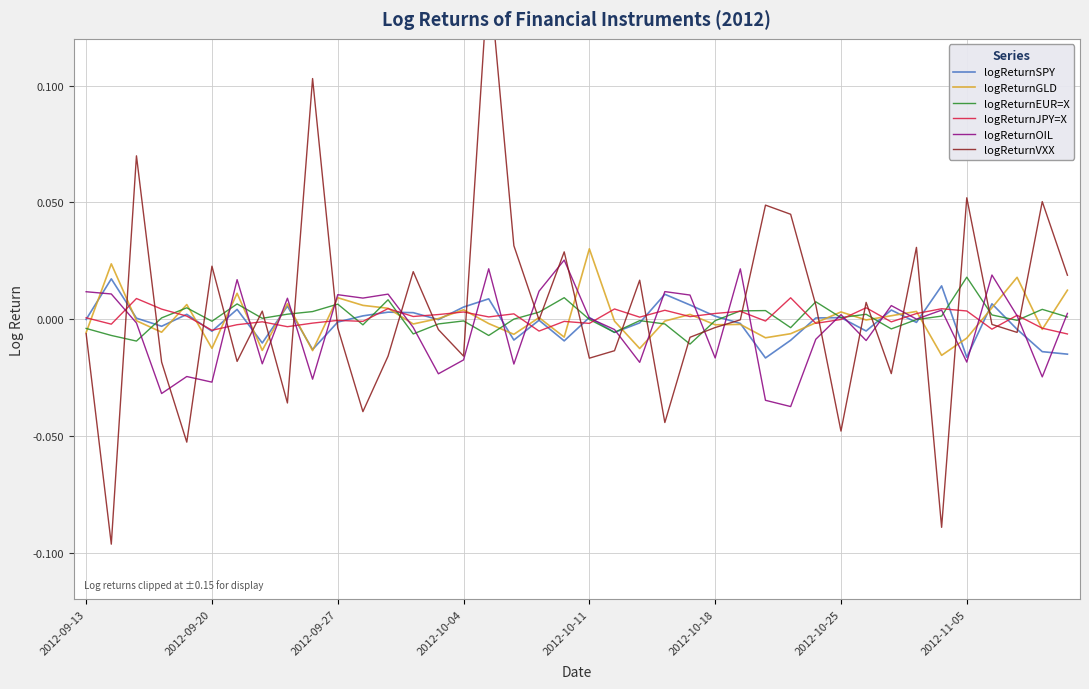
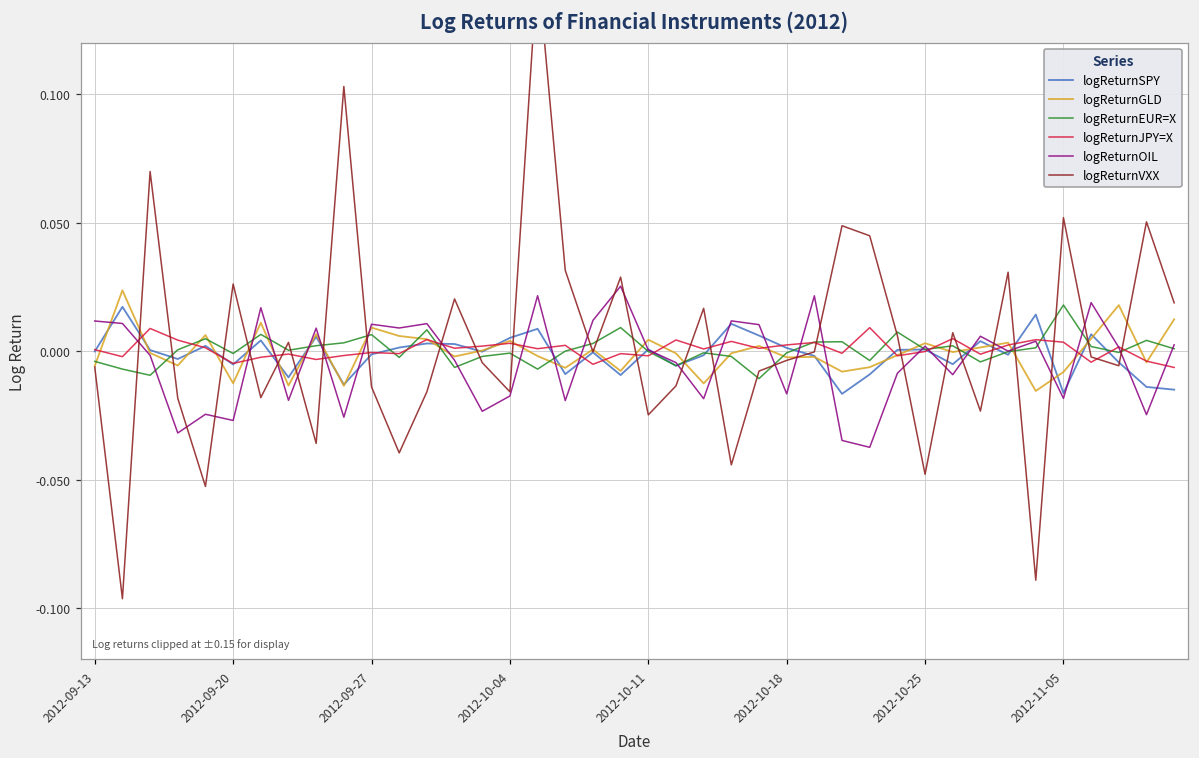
  {
    "logReturnSPY": {
      "2012-10-04": 0.005,
      "2012-10-18": 0.001,
      "2012-11-05": -0.016
    },
    "logReturnGLD": {
      "2012-09-20": -0.013,
      "2012-09-27": 0.009,
-     "2012-10-11": 0.030,
+     "2012-10-11": 0.004,
      "2012-10-18": -0.002,
      "2012-10-25": 0.003,
      "2012-11-05": -0.008
    },
    "logReturnEUR=X": {
      "2012-09-13": -0.004,
      "2012-09-20": -0.001,
      "2012-09-27": 0.006,
      "2012-10-04": -0.001,
      "2012-10-18": -0.001,
      "2012-11-05": 0.018
    },
    "logReturnJPY=X": {
      "2012-10-11": -0.002,
      "2012-10-18": 0.002,
      "2012-11-05": 0.003
    },
    "logReturnOIL": {
      "2012-09-13": 0.012,
      "2012-09-20": -0.027,
      "2012-09-27": 0.010,
      "2012-10-04": -0.017,
      "2012-10-18": -0.017,
      "2012-10-25": 0.002,
      "2012-11-05": -0.018
    },
    "logReturnVXX": {
-     "2012-09-20": 0.023,
-     "2012-09-27": -0.004,
+     "2012-09-20": 0.026,
+     "2012-09-27": -0.014,
      "2012-10-04": -0.016,
-     "2012-10-11": -0.017,
+     "2012-10-11": -0.025,
      "2012-10-18": -0.004,
      "2012-10-25": -0.048,
      "2012-11-05": 0.052
    }
  }
